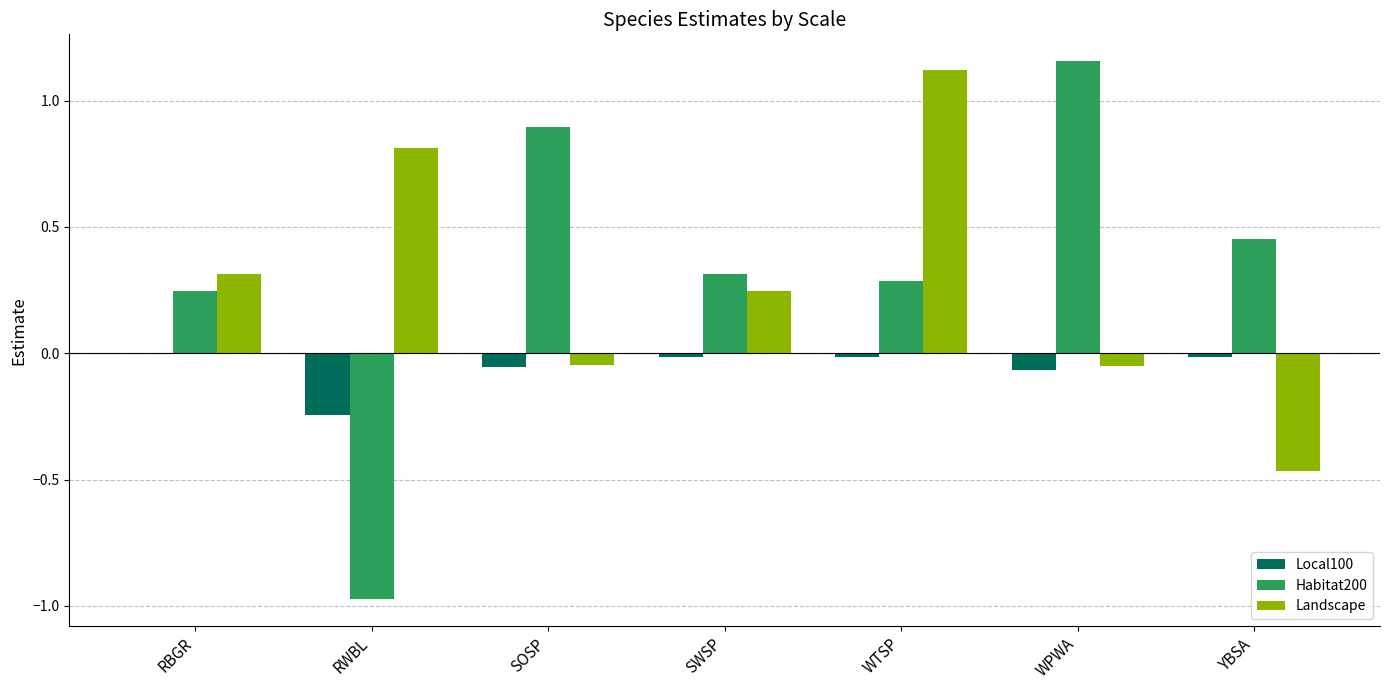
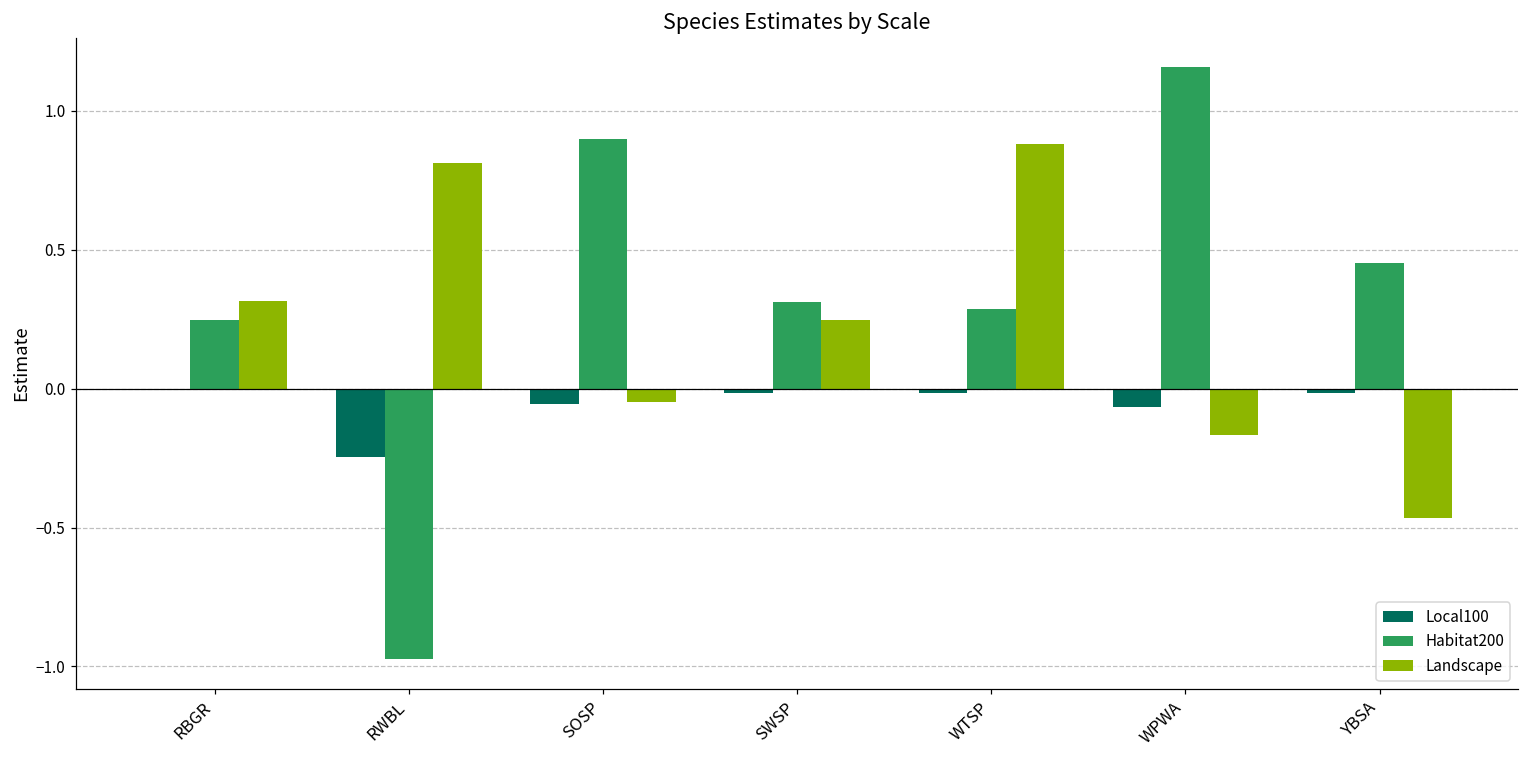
  {
    "Local100": {
      "RWBL": -0.25,
      "SOSP": -0.05,
      "SWSP": -0.01,
      "WTSP": -0.01,
      "WPWA": -0.07,
      "YBSA": -0.01
    },
    "Habitat200": {
      "RBGR": 0.25,
      "RWBL": -0.97,
      "SOSP": 0.90,
      "SWSP": 0.31,
      "WTSP": 0.29,
      "WPWA": 1.16,
      "YBSA": 0.45
    },
    "Landscape": {
      "RBGR": 0.31,
      "RWBL": 0.81,
      "SOSP": -0.05,
      "SWSP": 0.25,
-     "WTSP": 1.12,
-     "WPWA": -0.05,
+     "WTSP": 0.88,
+     "WPWA": -0.17,
      "YBSA": -0.47
    }
  }
